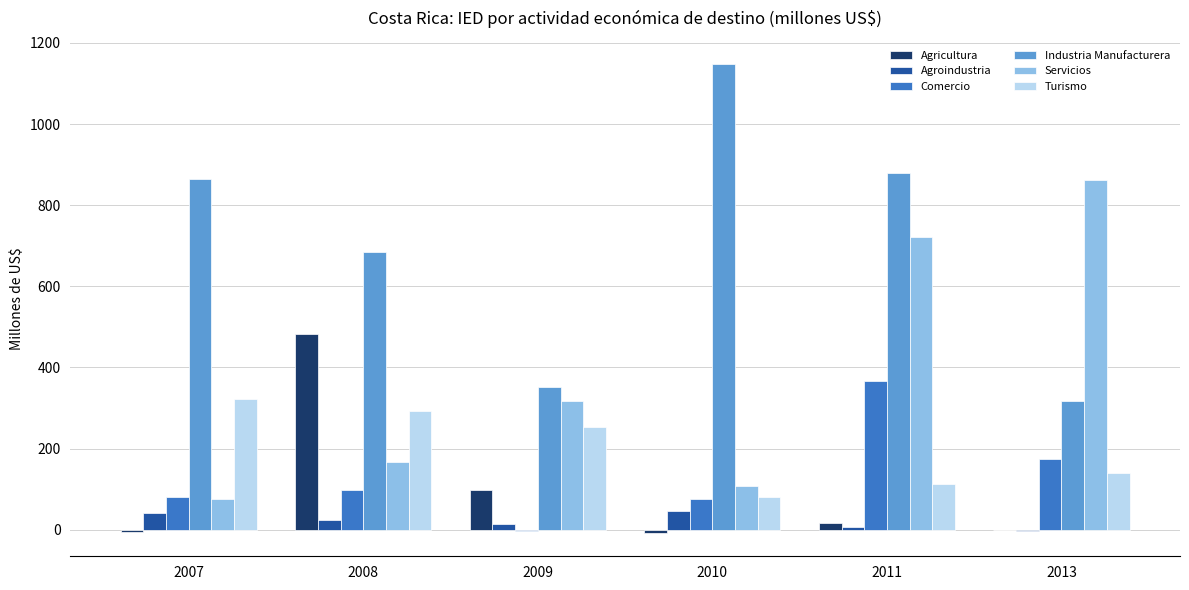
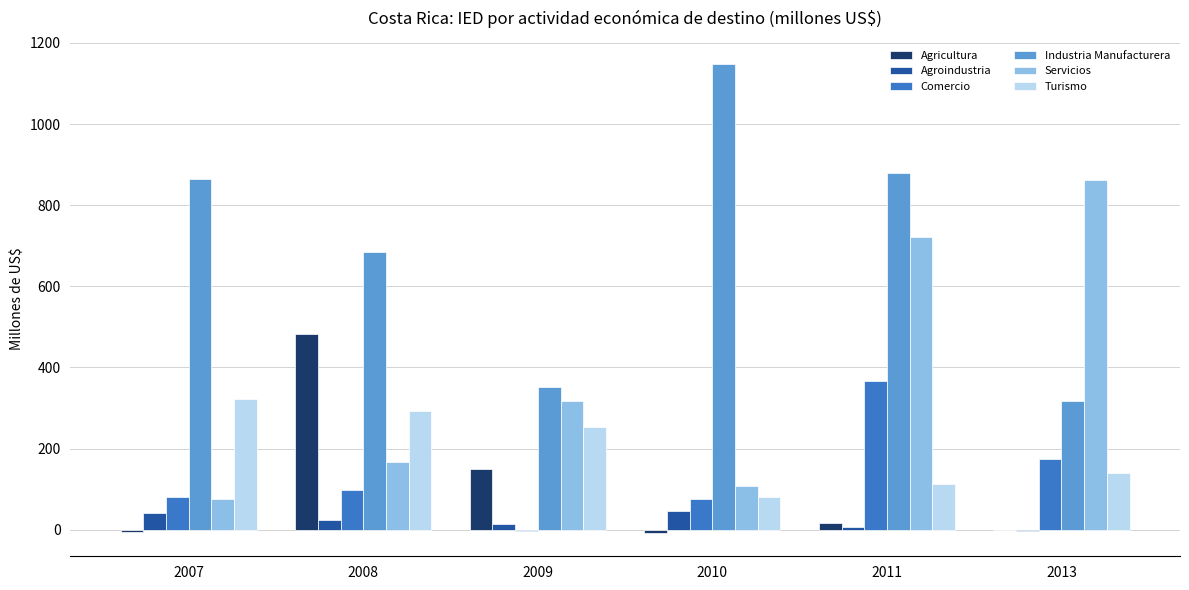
  {
    "Agricultura": {
      "2007": -10,
      "2008": 480,
-     "2009": 100,
+     "2009": 150,
      "2010": -10,
      "2011": 20
    }
  }
